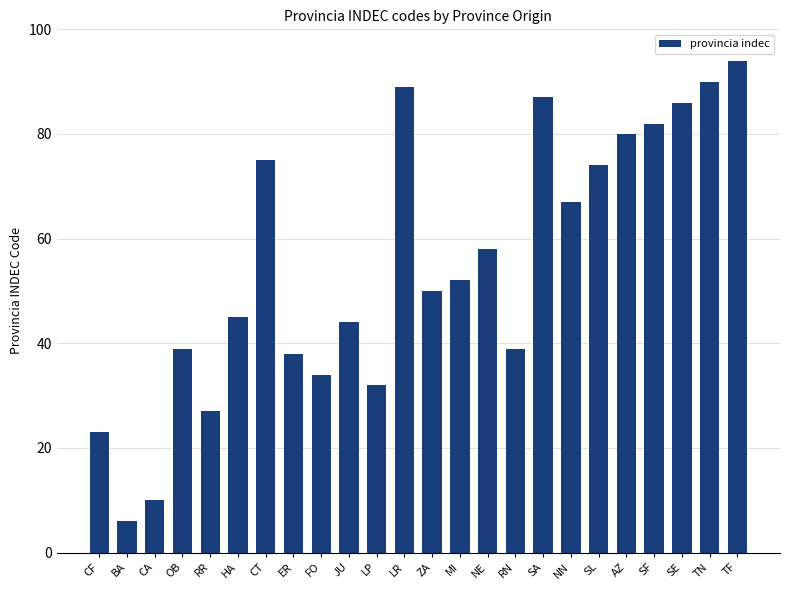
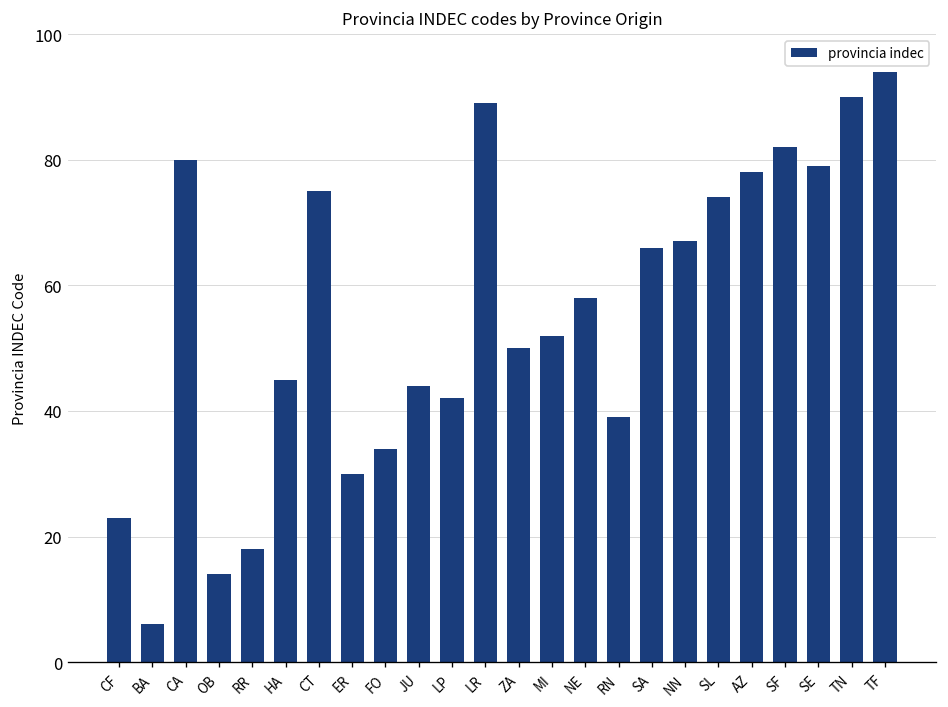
  {
    "CF": 23,
    "BA": 6,
-   "CA": 10,
-   "OB": 39,
-   "RR": 27,
+   "CA": 80,
+   "OB": 14,
+   "RR": 18,
    "HA": 45,
    "CT": 75,
-   "ER": 38,
+   "ER": 30,
    "FO": 34,
    "JU": 44,
-   "LP": 32,
+   "LP": 42,
    "LR": 89,
    "ZA": 50,
    "MI": 52,
    "NE": 58,
    "RN": 39,
-   "SA": 87,
+   "SA": 66,
    "NN": 67,
    "SL": 74,
-   "AZ": 80,
+   "AZ": 78,
    "SF": 82,
-   "SE": 86,
+   "SE": 79,
    "TN": 90,
    "TF": 94
  }
